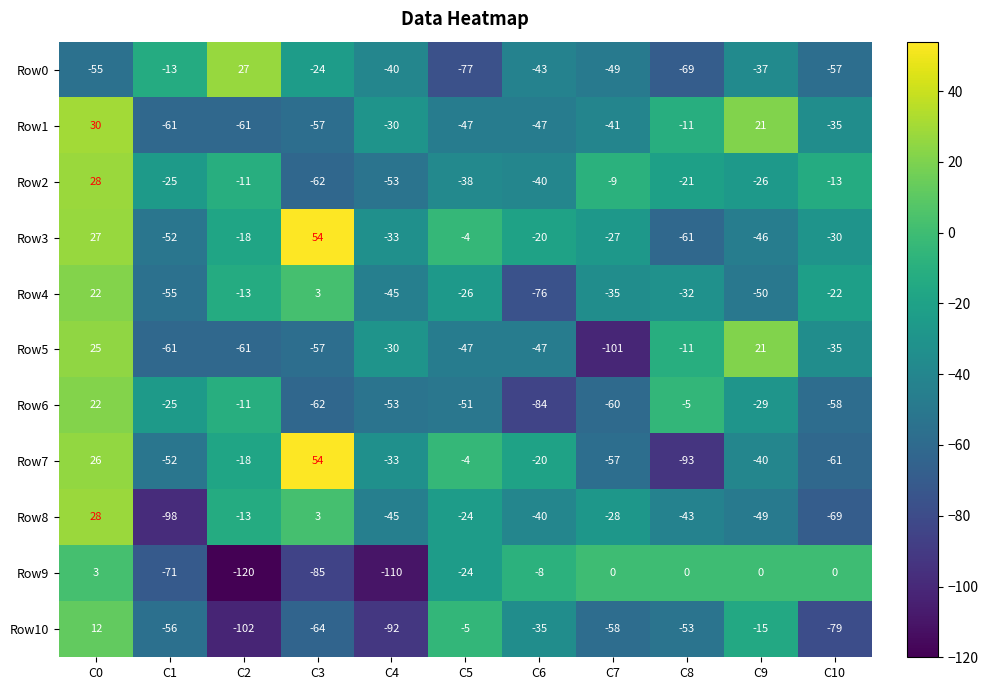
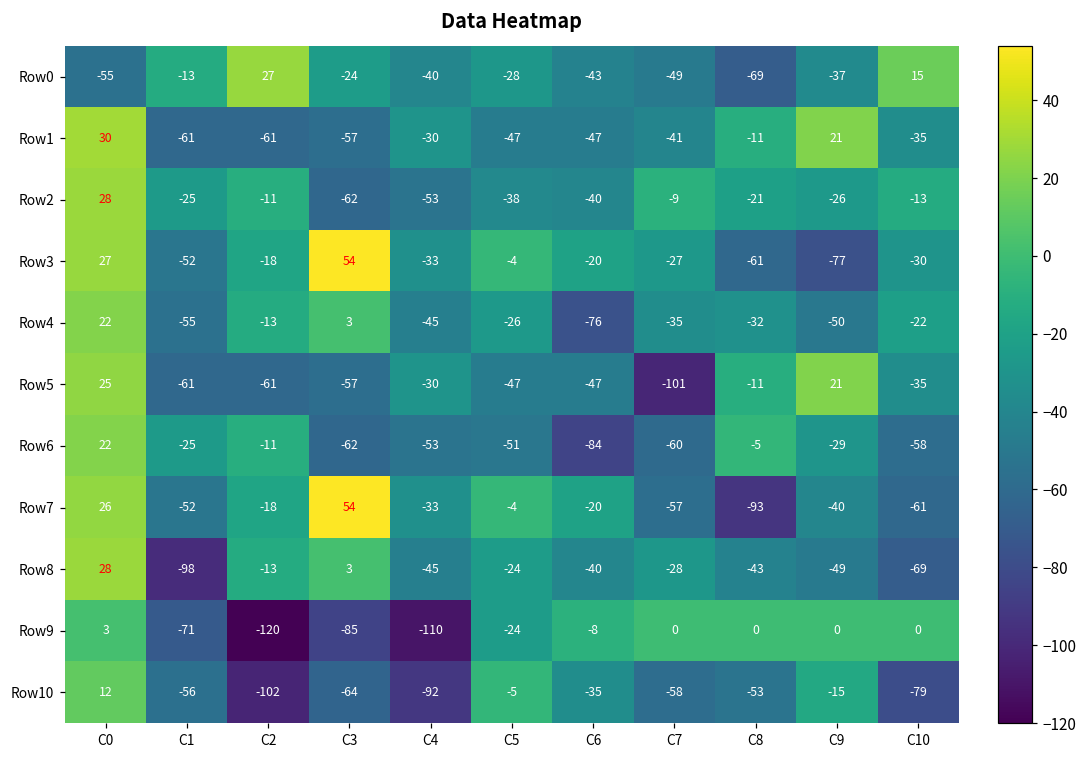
  {
    "Row0": {
      "C0": -55,
      "C1": -13,
      "C2": 27,
      "C3": -24,
      "C4": -40,
-     "C5": -77,
+     "C5": -28,
      "C6": -43,
      "C7": -49,
      "C8": -69,
      "C9": -37,
-     "C10": -57
+     "C10": 15
    },
    "Row1": {
      "C0": 30,
      "C1": -61,
      "C2": -61,
      "C3": -57,
      "C4": -30,
      "C5": -47,
      "C6": -47,
      "C7": -41,
      "C8": -11,
      "C9": 21,
      "C10": -35
    },
    "Row2": {
      "C0": 28,
      "C1": -25,
      "C2": -11,
      "C3": -62,
      "C4": -53,
      "C5": -38,
      "C6": -40,
      "C7": -9,
      "C8": -21,
      "C9": -26,
      "C10": -13
    },
    "Row3": {
      "C0": 27,
      "C1": -52,
      "C2": -18,
      "C3": 54,
      "C4": -33,
      "C5": -4,
      "C6": -20,
      "C7": -27,
      "C8": -61,
-     "C9": -46,
+     "C9": -77,
      "C10": -30
    },
    "Row4": {
      "C0": 22,
      "C1": -55,
      "C2": -13,
      "C3": 3,
      "C4": -45,
      "C5": -26,
      "C6": -76,
      "C7": -35,
      "C8": -32,
      "C9": -50,
      "C10": -22
    },
    "Row5": {
      "C0": 25,
      "C1": -61,
      "C2": -61,
      "C3": -57,
      "C4": -30,
      "C5": -47,
      "C6": -47,
      "C7": -101,
      "C8": -11,
      "C9": 21,
      "C10": -35
    },
    "Row6": {
      "C0": 22,
      "C1": -25,
      "C2": -11,
      "C3": -62,
      "C4": -53,
      "C5": -51,
      "C6": -84,
      "C7": -60,
      "C8": -5,
      "C9": -29,
      "C10": -58
    },
    "Row7": {
      "C0": 26,
      "C1": -52,
      "C2": -18,
      "C3": 54,
      "C4": -33,
      "C5": -4,
      "C6": -20,
      "C7": -57,
      "C8": -93,
      "C9": -40,
      "C10": -61
    },
    "Row8": {
      "C0": 28,
      "C1": -98,
      "C2": -13,
      "C3": 3,
      "C4": -45,
      "C5": -24,
      "C6": -40,
      "C7": -28,
      "C8": -43,
      "C9": -49,
      "C10": -69
    },
    "Row9": {
      "C0": 3,
      "C1": -71,
      "C2": -120,
      "C3": -85,
      "C4": -110,
      "C5": -24,
      "C6": -8,
      "C7": 0,
      "C8": 0,
      "C9": 0,
      "C10": 0
    },
    "Row10": {
      "C0": 12,
      "C1": -56,
      "C2": -102,
      "C3": -64,
      "C4": -92,
      "C5": -5,
      "C6": -35,
      "C7": -58,
      "C8": -53,
      "C9": -15,
      "C10": -79
    }
  }
